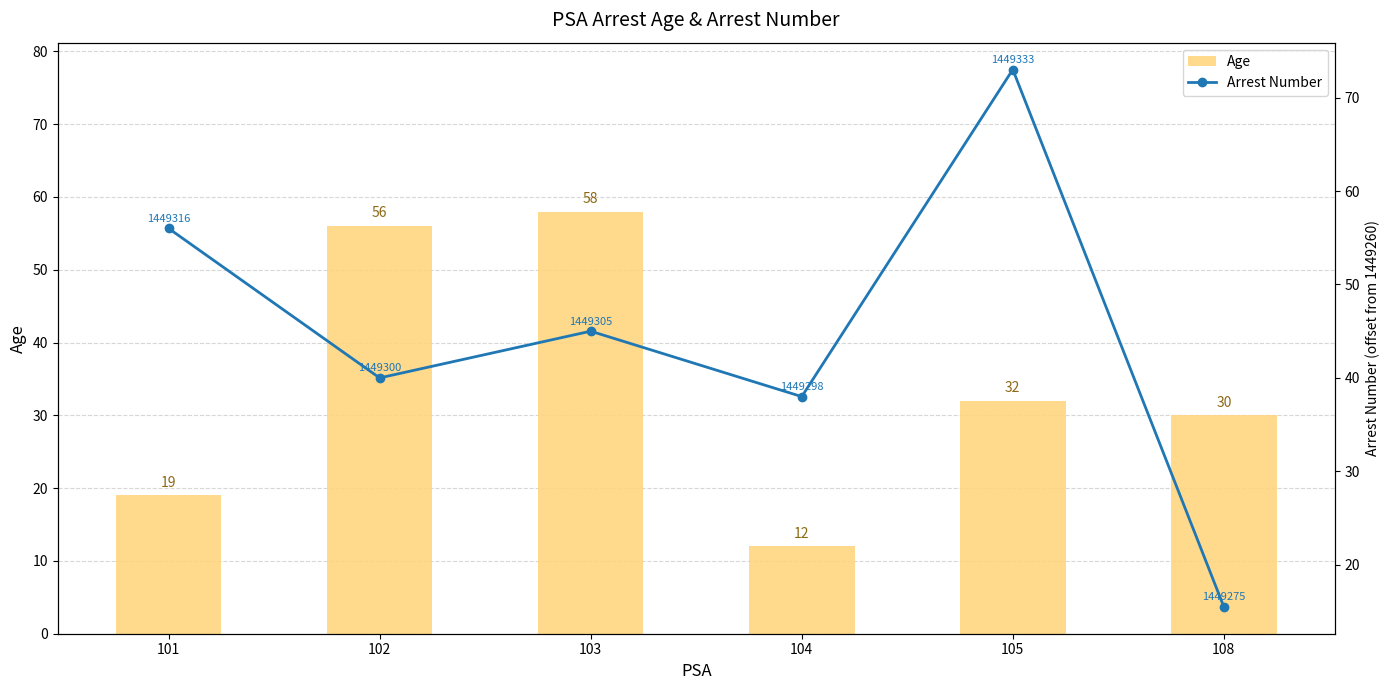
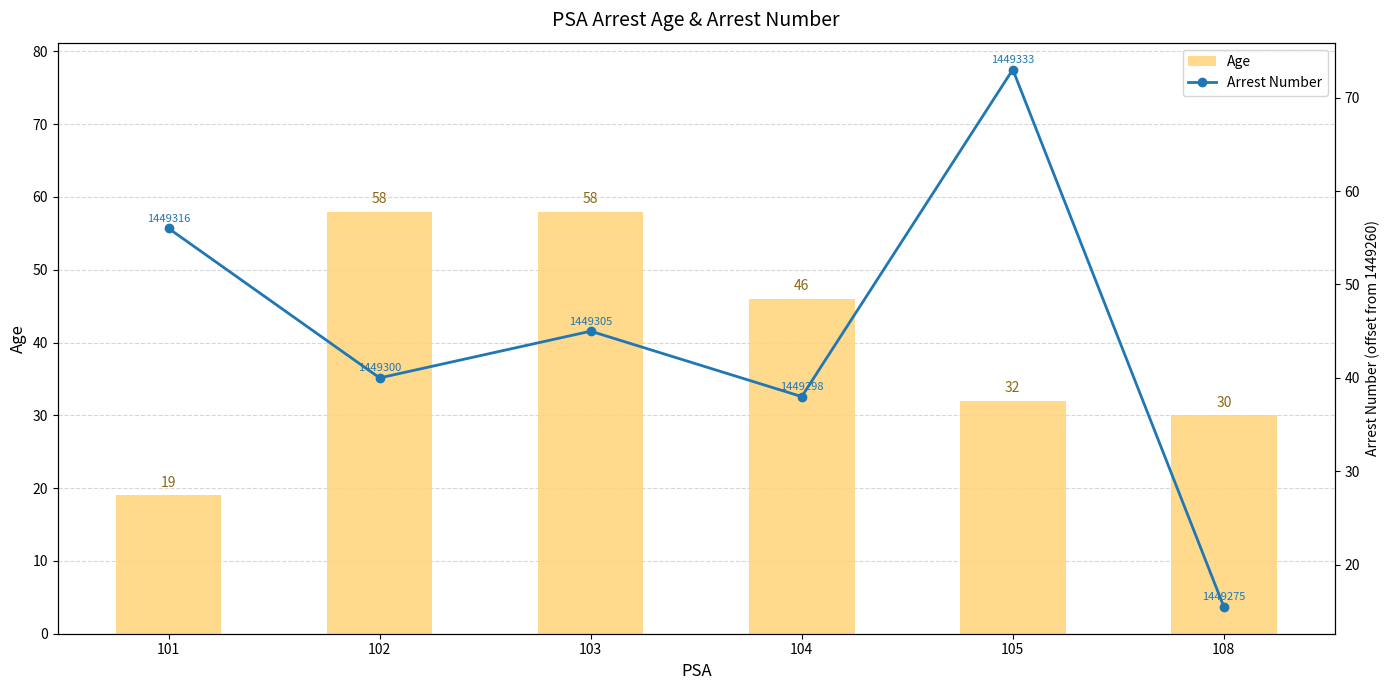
  {
    "Age": {
      "101": 19,
-     "102": 56,
+     "102": 58,
      "103": 58,
-     "104": 12,
+     "104": 46,
      "105": 32,
      "108": 30
    }
  }
